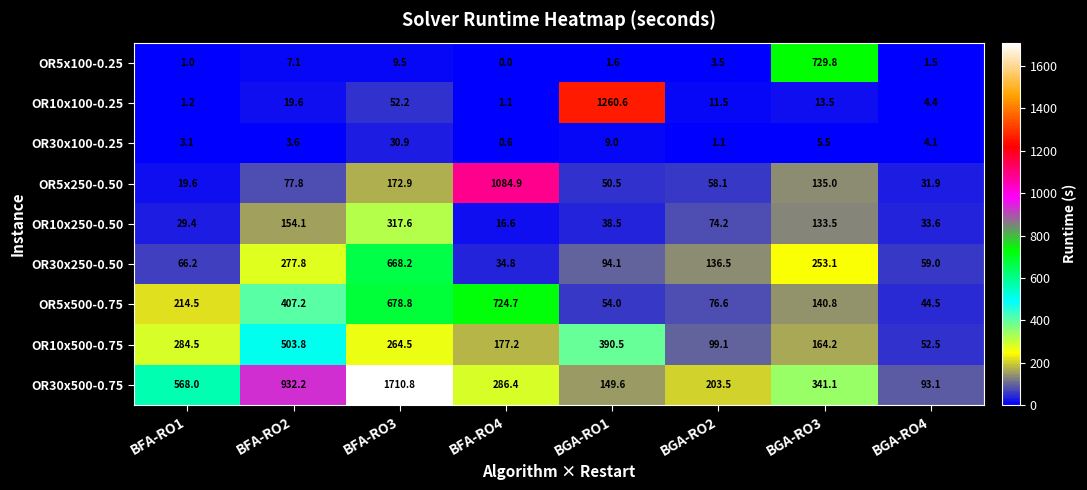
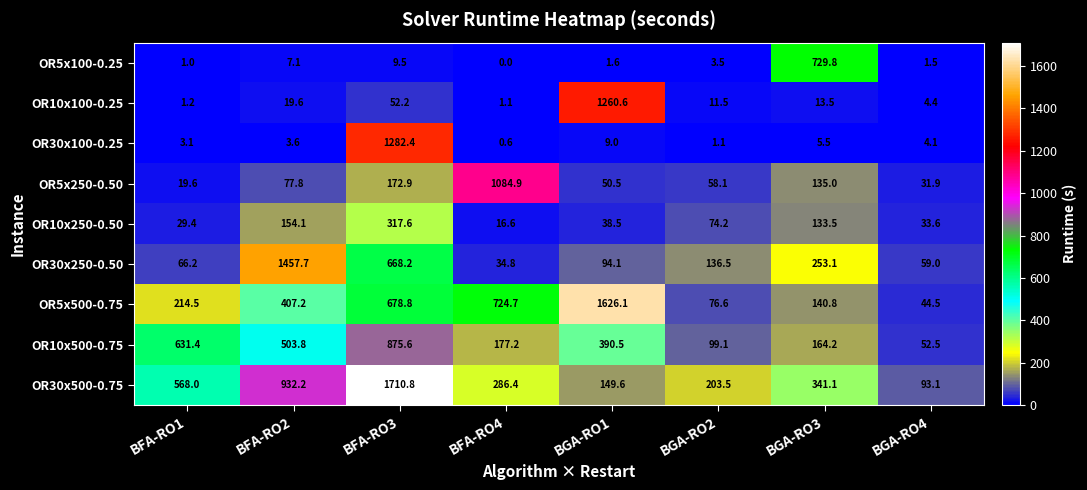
  {
    "OR5x100-0.25": {
      "BFA-RO1": 1.0,
      "BFA-RO2": 7.1,
      "BFA-RO3": 9.5,
      "BFA-RO4": 0.0,
      "BGA-RO1": 1.6,
      "BGA-RO2": 3.5,
      "BGA-RO3": 729.8,
      "BGA-RO4": 1.5
    },
    "OR10x100-0.25": {
      "BFA-RO1": 1.2,
      "BFA-RO2": 19.6,
      "BFA-RO3": 52.2,
      "BFA-RO4": 1.1,
      "BGA-RO1": 1260.6,
      "BGA-RO2": 11.5,
      "BGA-RO3": 13.5,
      "BGA-RO4": 4.4
    },
    "OR30x100-0.25": {
      "BFA-RO1": 3.1,
      "BFA-RO2": 3.6,
-     "BFA-RO3": 30.9,
+     "BFA-RO3": 1282.4,
      "BFA-RO4": 0.6,
      "BGA-RO1": 9.0,
      "BGA-RO2": 1.1,
      "BGA-RO3": 5.5,
      "BGA-RO4": 4.1
    },
    "OR5x250-0.50": {
      "BFA-RO1": 19.6,
      "BFA-RO2": 77.8,
      "BFA-RO3": 172.9,
      "BFA-RO4": 1084.9,
      "BGA-RO1": 50.5,
      "BGA-RO2": 58.1,
      "BGA-RO3": 135.0,
      "BGA-RO4": 31.9
    },
    "OR10x250-0.50": {
      "BFA-RO1": 29.4,
      "BFA-RO2": 154.1,
      "BFA-RO3": 317.6,
      "BFA-RO4": 16.6,
      "BGA-RO1": 38.5,
      "BGA-RO2": 74.2,
      "BGA-RO3": 133.5,
      "BGA-RO4": 33.6
    },
    "OR30x250-0.50": {
      "BFA-RO1": 66.2,
-     "BFA-RO2": 277.8,
+     "BFA-RO2": 1457.7,
      "BFA-RO3": 668.2,
      "BFA-RO4": 34.8,
      "BGA-RO1": 94.1,
      "BGA-RO2": 136.5,
      "BGA-RO3": 253.1,
      "BGA-RO4": 59.0
    },
    "OR5x500-0.75": {
      "BFA-RO1": 214.5,
      "BFA-RO2": 407.2,
      "BFA-RO3": 678.8,
      "BFA-RO4": 724.7,
-     "BGA-RO1": 54.0,
+     "BGA-RO1": 1626.1,
      "BGA-RO2": 76.6,
      "BGA-RO3": 140.8,
      "BGA-RO4": 44.5
    },
    "OR10x500-0.75": {
-     "BFA-RO1": 284.5,
+     "BFA-RO1": 631.4,
      "BFA-RO2": 503.8,
-     "BFA-RO3": 264.5,
+     "BFA-RO3": 875.6,
      "BFA-RO4": 177.2,
      "BGA-RO1": 390.5,
      "BGA-RO2": 99.1,
      "BGA-RO3": 164.2,
      "BGA-RO4": 52.5
    },
    "OR30x500-0.75": {
      "BFA-RO1": 568.0,
      "BFA-RO2": 932.2,
      "BFA-RO3": 1710.8,
      "BFA-RO4": 286.4,
      "BGA-RO1": 149.6,
      "BGA-RO2": 203.5,
      "BGA-RO3": 341.1,
      "BGA-RO4": 93.1
    }
  }
